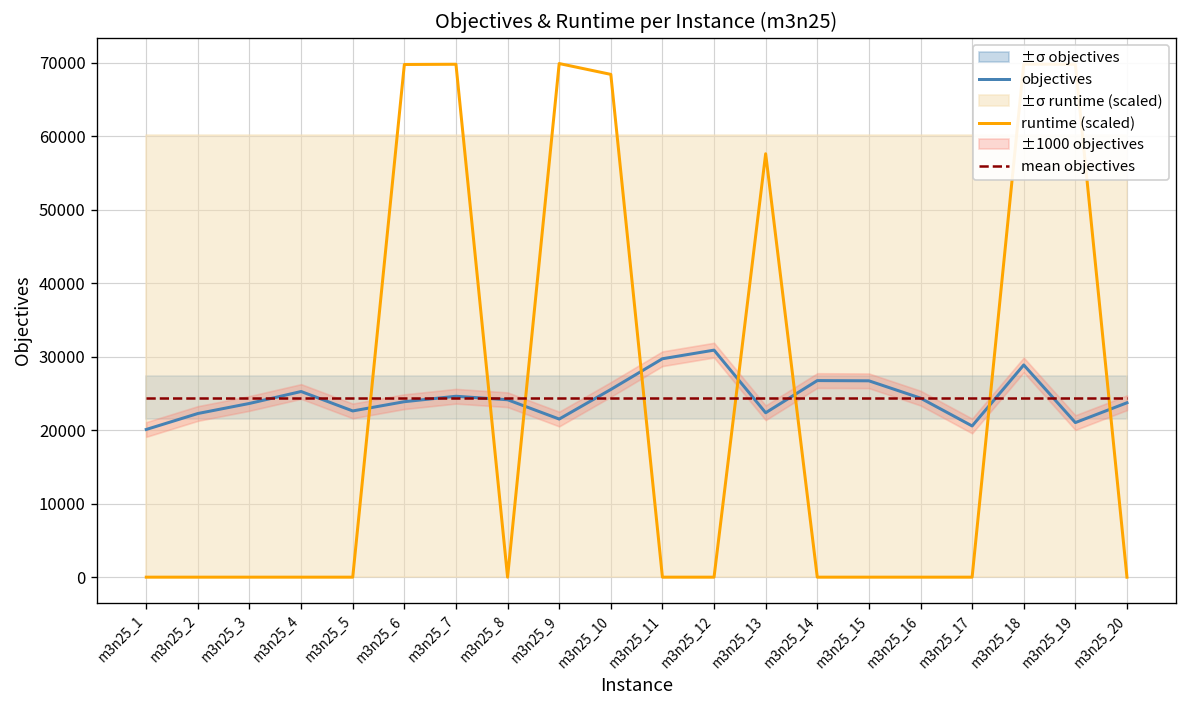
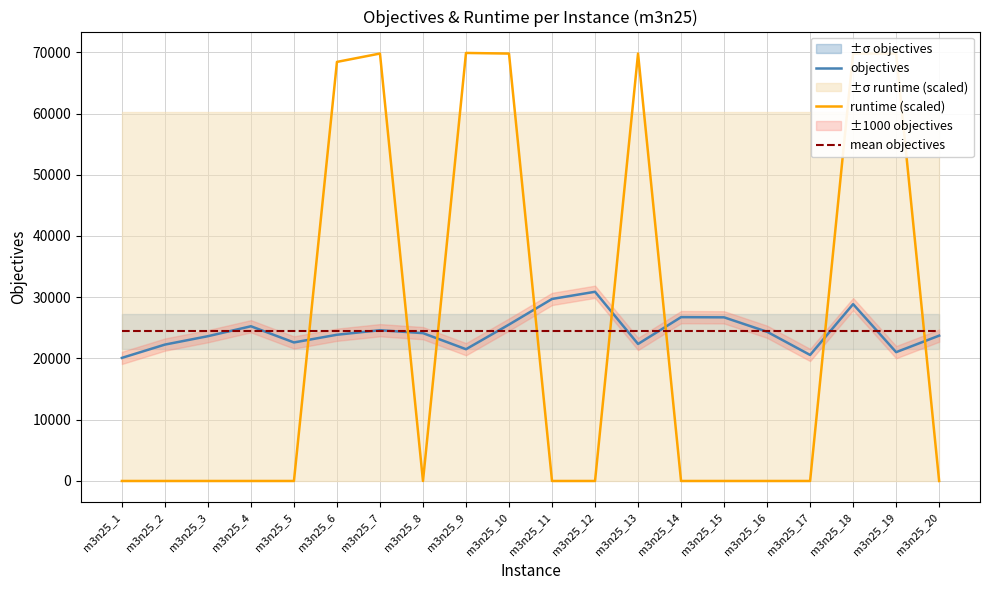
  {
    "runtime (scaled)": {
      "m3n25_1": 0,
      "m3n25_2": 0,
      "m3n25_3": 0,
      "m3n25_4": 0,
      "m3n25_5": 0,
-     "m3n25_6": 70000,
+     "m3n25_6": 68000,
      "m3n25_7": 70000,
      "m3n25_8": 0,
      "m3n25_9": 70000,
-     "m3n25_10": 68000,
+     "m3n25_10": 70000,
      "m3n25_11": 0,
      "m3n25_12": 0,
-     "m3n25_13": 58000,
+     "m3n25_13": 70000,
      "m3n25_14": 0,
      "m3n25_15": 0,
      "m3n25_16": 0,
      "m3n25_17": 0,
      "m3n25_20": 0
    },
    "mean objectives": {
      "m3n25_1": 24000,
      "m3n25_2": 24000,
      "m3n25_4": 24000,
      "m3n25_5": 24000,
      "m3n25_6": 24000,
      "m3n25_9": 24000,
      "m3n25_10": 24000,
      "m3n25_11": 24000,
      "m3n25_12": 24000,
      "m3n25_13": 24000,
      "m3n25_14": 24000,
      "m3n25_15": 24000,
      "m3n25_17": 24000,
      "m3n25_18": 24000,
      "m3n25_19": 24000
    }
  }
